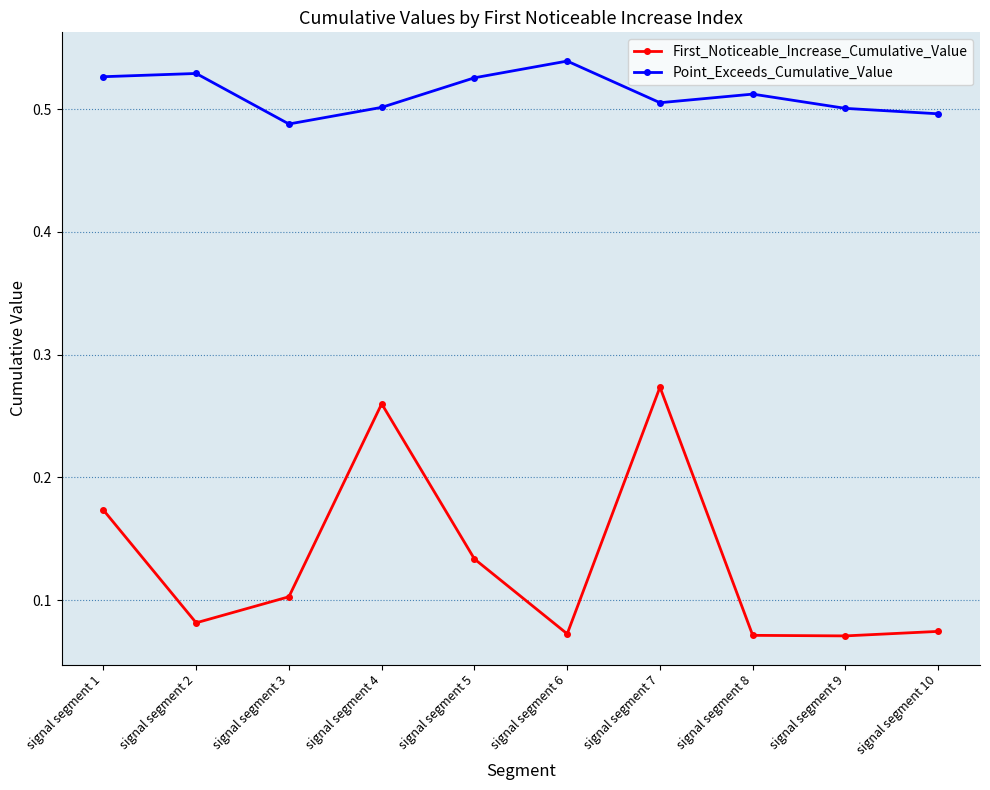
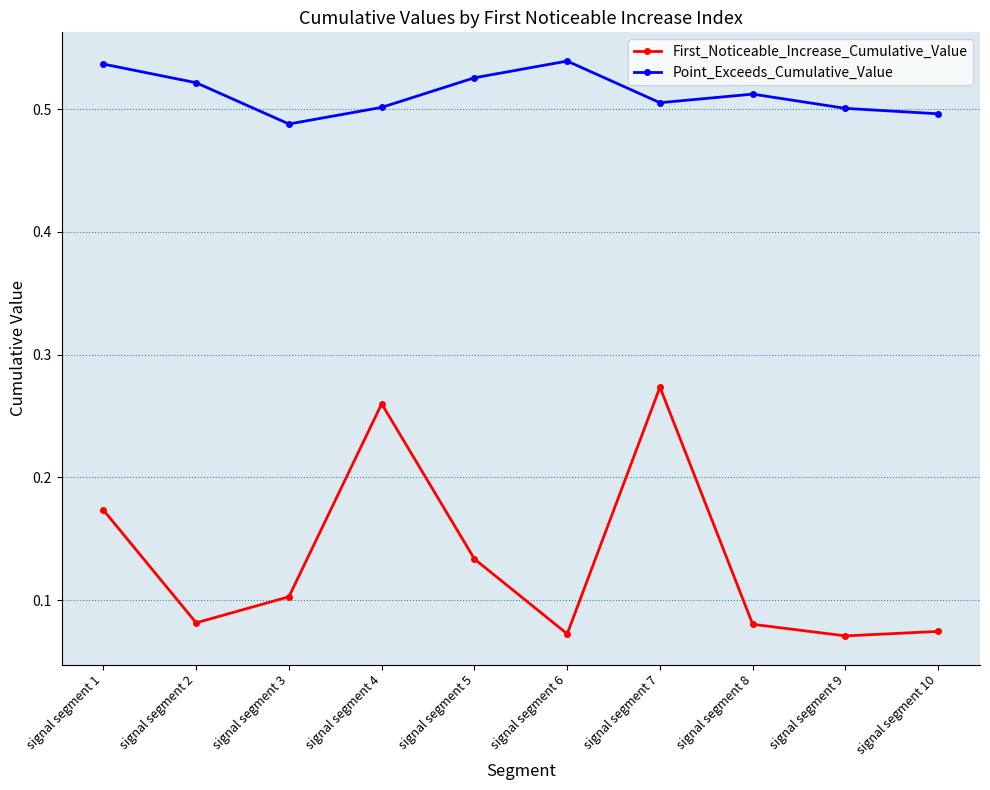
  {
    "First_Noticeable_Increase_Cumulative_Value": {
      "signal segment 1": 0.173,
      "signal segment 2": 0.081,
      "signal segment 3": 0.103,
      "signal segment 4": 0.260,
      "signal segment 5": 0.133,
      "signal segment 6": 0.072,
      "signal segment 7": 0.273,
-     "signal segment 8": 0.071,
+     "signal segment 8": 0.080,
      "signal segment 9": 0.071,
      "signal segment 10": 0.074
    },
    "Point_Exceeds_Cumulative_Value": {
-     "signal segment 1": 0.527,
-     "signal segment 2": 0.529,
+     "signal segment 1": 0.537,
+     "signal segment 2": 0.522,
      "signal segment 3": 0.488,
      "signal segment 4": 0.502,
      "signal segment 5": 0.526,
      "signal segment 6": 0.539,
      "signal segment 7": 0.505,
      "signal segment 8": 0.512,
      "signal segment 9": 0.501,
      "signal segment 10": 0.496
    }
  }
